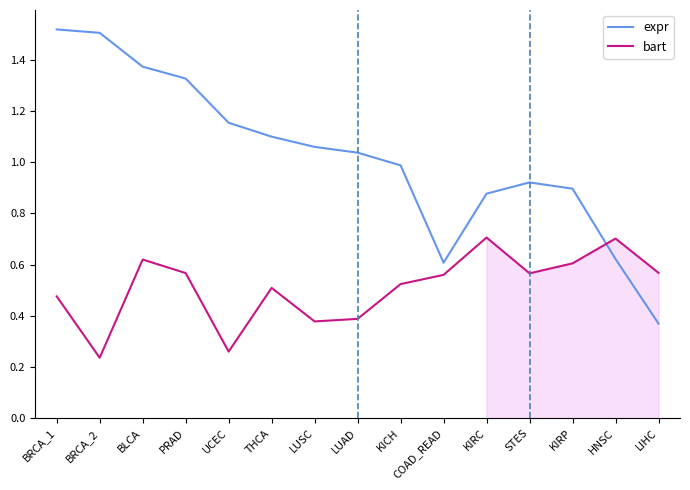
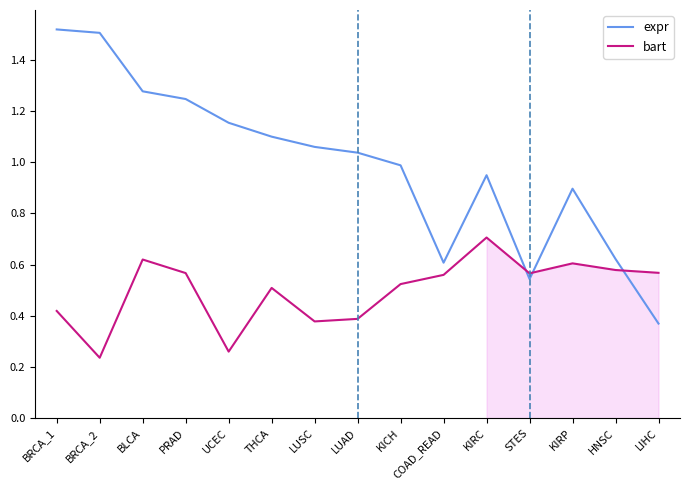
  {
    "expr": {
      "BRCA_1": 1.52,
      "BRCA_2": 1.51,
-     "BLCA": 1.37,
-     "PRAD": 1.33,
+     "BLCA": 1.28,
+     "PRAD": 1.25,
      "UCEC": 1.15,
      "THCA": 1.10,
      "LUSC": 1.06,
      "LUAD": 1.04,
      "KICH": 0.99,
      "COAD_READ": 0.61,
-     "KIRC": 0.88,
-     "STES": 0.92,
+     "KIRC": 0.95,
+     "STES": 0.54,
      "KIRP": 0.90,
      "HNSC": 0.62,
      "LIHC": 0.37
    },
    "bart": {
-     "BRCA_1": 0.48,
+     "BRCA_1": 0.42,
      "BRCA_2": 0.24,
      "BLCA": 0.62,
      "PRAD": 0.57,
      "UCEC": 0.26,
      "THCA": 0.51,
      "LUSC": 0.38,
      "LUAD": 0.39,
      "KICH": 0.52,
      "COAD_READ": 0.56,
-     "HNSC": 0.70
+     "HNSC": 0.58
    }
  }
